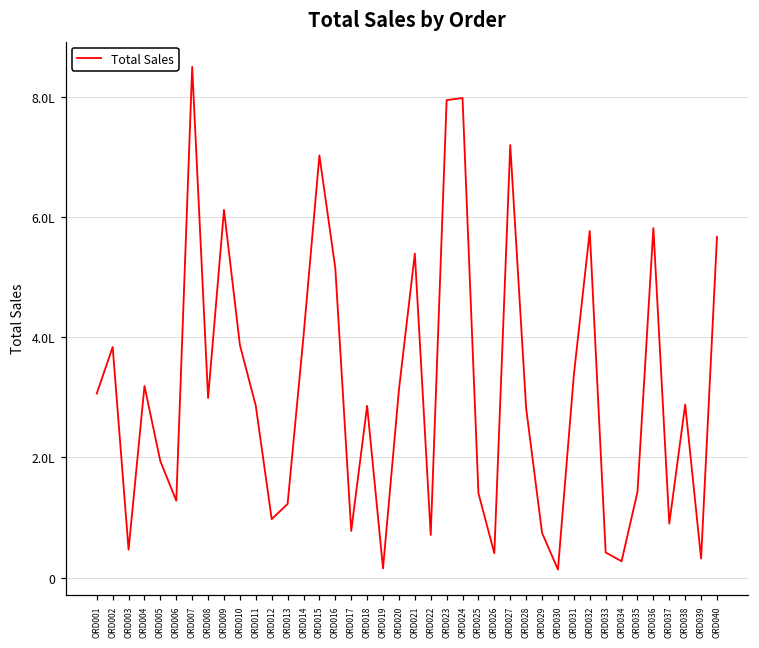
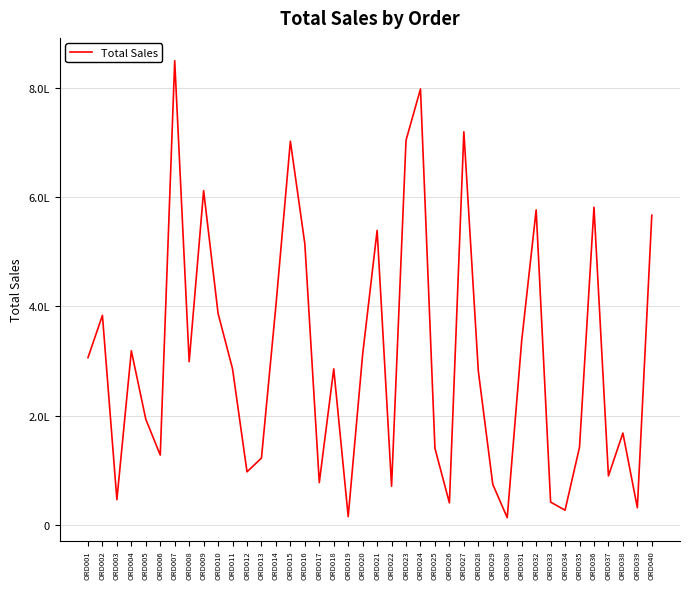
  {
    "ORD001": "3.1L",
    "ORD002": "3.8L",
    "ORD003": "0.5L",
    "ORD004": "3.2L",
    "ORD005": "1.9L",
    "ORD006": "1.3L",
    "ORD007": "8.5L",
    "ORD008": "3.0L",
    "ORD009": "6.1L",
    "ORD010": "3.9L",
    "ORD011": "2.9L",
    "ORD012": "1.0L",
    "ORD013": "1.2L",
    "ORD014": "4.0L",
    "ORD015": "7.0L",
    "ORD016": "5.1L",
    "ORD017": "0.8L",
    "ORD018": "2.9L",
    "ORD019": "0.2L",
    "ORD020": "3.1L",
    "ORD021": "5.4L",
    "ORD022": "0.7L",
-   "ORD023": "7.9L",
+   "ORD023": "7.0L",
    "ORD024": "8.0L",
    "ORD025": "1.4L",
    "ORD026": "0.4L",
    "ORD027": "7.2L",
    "ORD028": "2.8L",
    "ORD029": "0.7L",
    "ORD030": "0.1L",
    "ORD031": "3.4L",
    "ORD032": "5.8L",
    "ORD033": "0.4L",
    "ORD034": "0.3L",
    "ORD035": "1.4L",
    "ORD036": "5.8L",
    "ORD037": "0.9L",
-   "ORD038": "2.9L",
+   "ORD038": "1.7L",
    "ORD039": "0.3L",
    "ORD040": "5.7L"
  }
